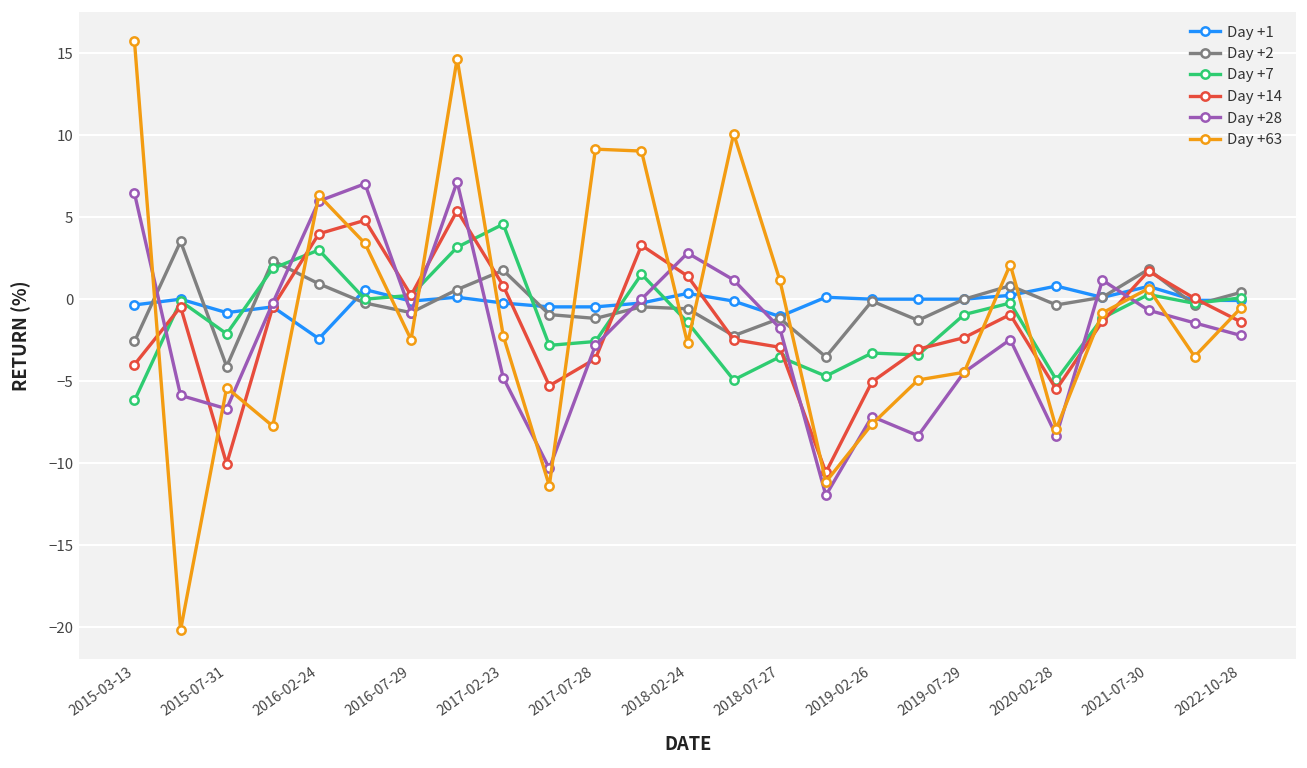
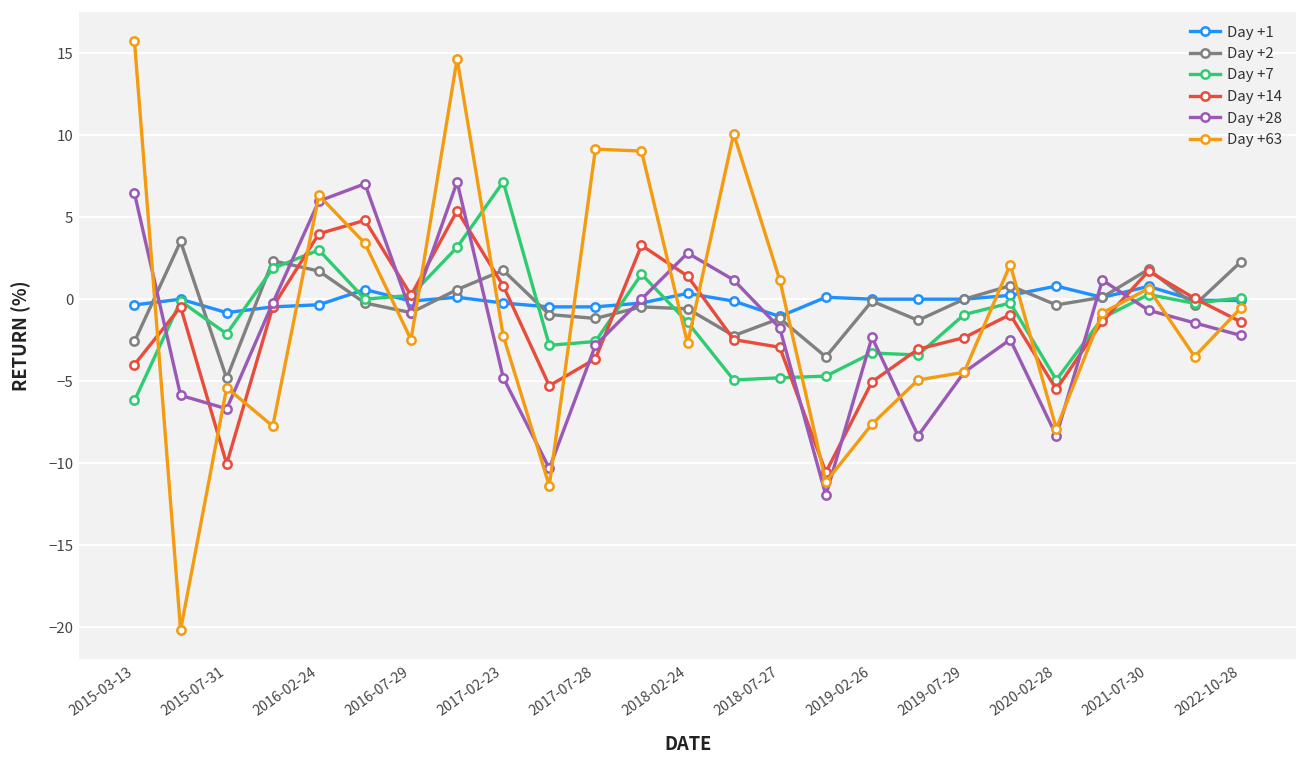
  {
    "Day +1": {
      "2015-03-13": -0.4,
      "2015-07-31": -0.8,
-     "2016-02-24": -2.4,
+     "2016-02-24": -0.3,
      "2016-07-29": -0.1,
      "2017-02-23": -0.2,
      "2017-07-28": -0.5,
      "2018-02-24": 0.4,
      "2020-02-28": 0.8
    },
    "Day +2": {
      "2015-03-13": -2.6,
-     "2015-07-31": -4.1,
-     "2016-02-24": 0.9,
+     "2015-07-31": -4.8,
+     "2016-02-24": 1.7,
      "2017-02-23": 1.8,
      "2017-07-28": -1.2,
      "2018-02-24": -0.6,
      "2020-02-28": -0.4,
-     "2022-10-28": 0.4
+     "2022-10-28": 2.3
    },
    "Day +7": {
      "2015-03-13": -6.2,
      "2015-07-31": -2.1,
      "2016-02-24": 3.0,
-     "2017-02-23": 4.6,
+     "2017-02-23": 7.2,
      "2017-07-28": -2.6,
      "2018-02-24": -1.4,
-     "2018-07-27": -3.5,
+     "2018-07-27": -4.8,
      "2019-02-26": -3.3,
      "2019-07-29": -0.9,
      "2020-02-28": -4.9,
      "2021-07-30": 0.3
    },
    "Day +14": {
      "2015-03-13": -4.0,
      "2015-07-31": -10.0,
      "2016-02-24": 4.0,
      "2017-02-23": 0.8,
      "2017-07-28": -3.6,
      "2018-02-24": 1.4,
      "2018-07-27": -2.9,
      "2019-02-26": -5.0,
      "2019-07-29": -2.3,
      "2020-02-28": -5.5,
      "2022-10-28": -1.4
    },
    "Day +28": {
      "2015-03-13": 6.5,
      "2015-07-31": -6.7,
      "2016-02-24": 6.0,
      "2017-02-23": -4.8,
      "2017-07-28": -2.8,
      "2018-02-24": 2.8,
      "2018-07-27": -1.8,
-     "2019-02-26": -7.2,
+     "2019-02-26": -2.3,
      "2020-02-28": -8.3,
      "2021-07-30": -0.7,
      "2022-10-28": -2.2
    },
    "Day +63": {
      "2015-03-13": 15.7,
      "2015-07-31": -5.4,
      "2016-02-24": 6.3,
      "2016-07-29": -2.5,
      "2017-02-23": -2.2,
      "2017-07-28": 9.2,
      "2018-02-24": -2.7,
      "2018-07-27": 1.2,
      "2019-02-26": -7.6,
      "2020-02-28": -7.9,
      "2022-10-28": -0.5
    }
  }
